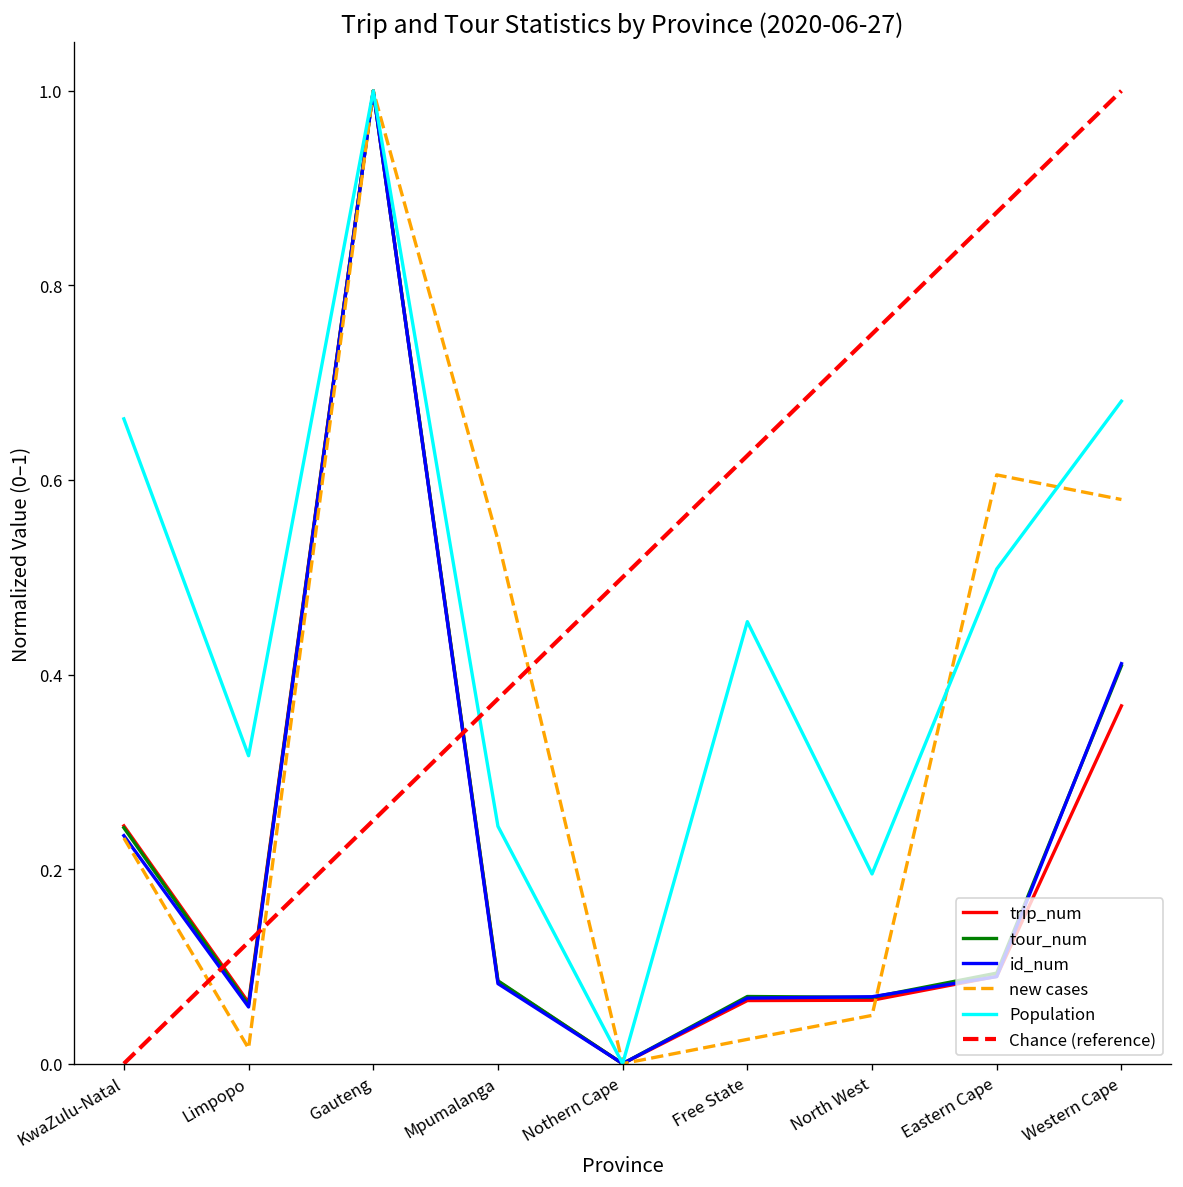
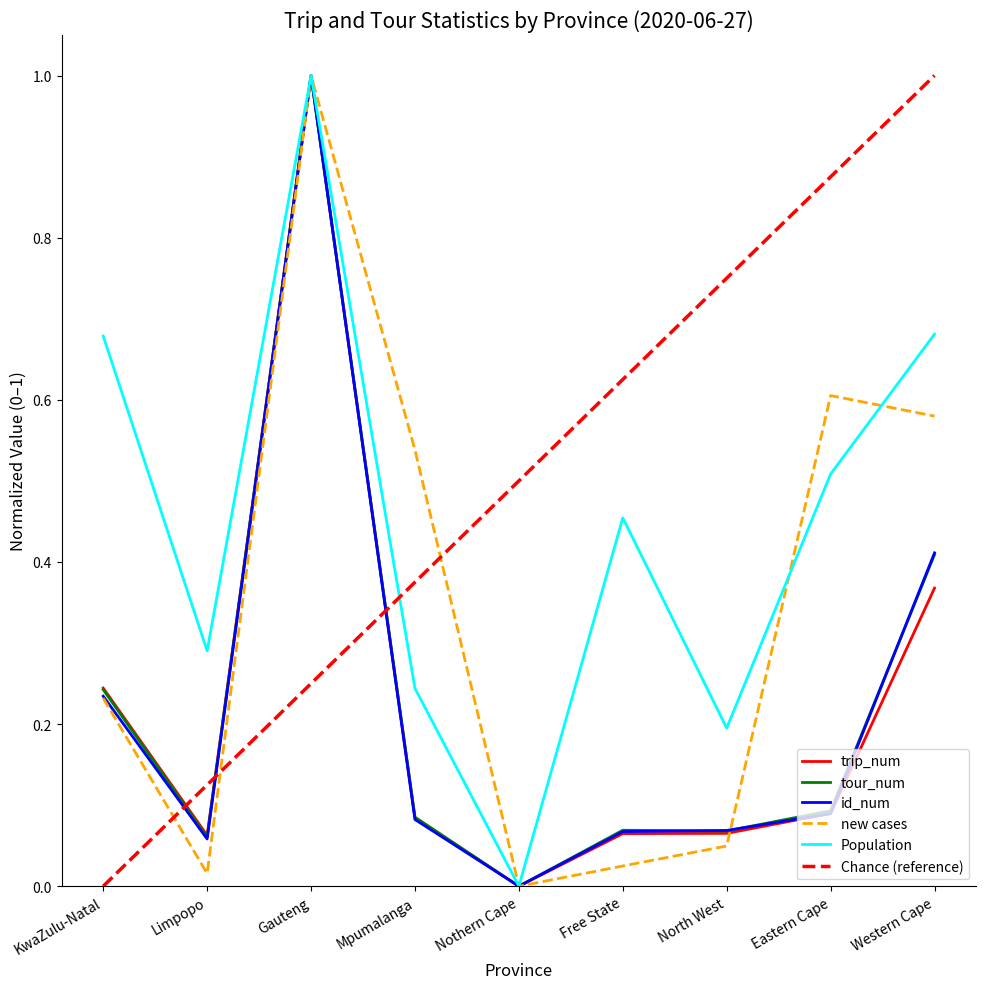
  {
    "new cases": {
      "Limpopo": 0.02,
      "Mpumalanga": 0.54,
      "Free State": 0.02,
      "North West": 0.05,
      "Eastern Cape": 0.61,
      "Western Cape": 0.58
    },
    "Population": {
-     "KwaZulu-Natal": 0.66,
-     "Limpopo": 0.32,
+     "KwaZulu-Natal": 0.68,
+     "Limpopo": 0.29,
      "Mpumalanga": 0.24,
      "Free State": 0.45,
      "North West": 0.20,
      "Eastern Cape": 0.51,
      "Western Cape": 0.68
    }
  }
